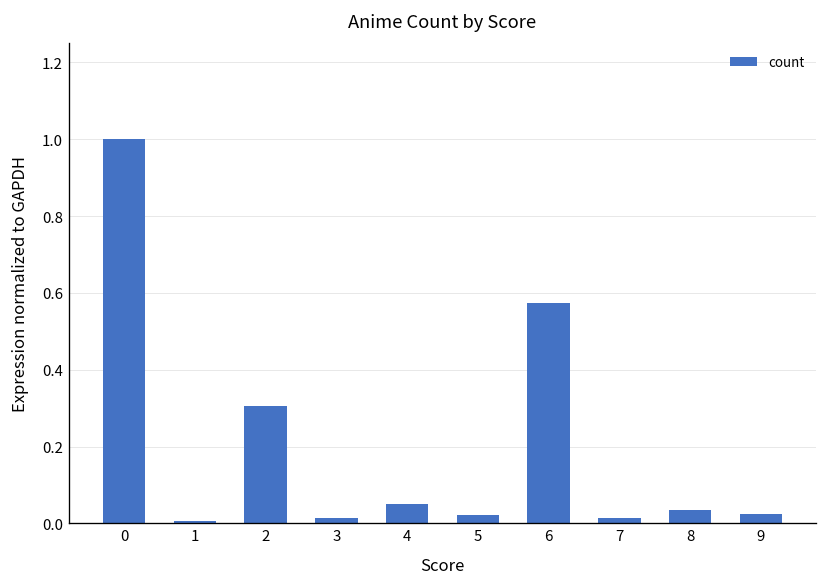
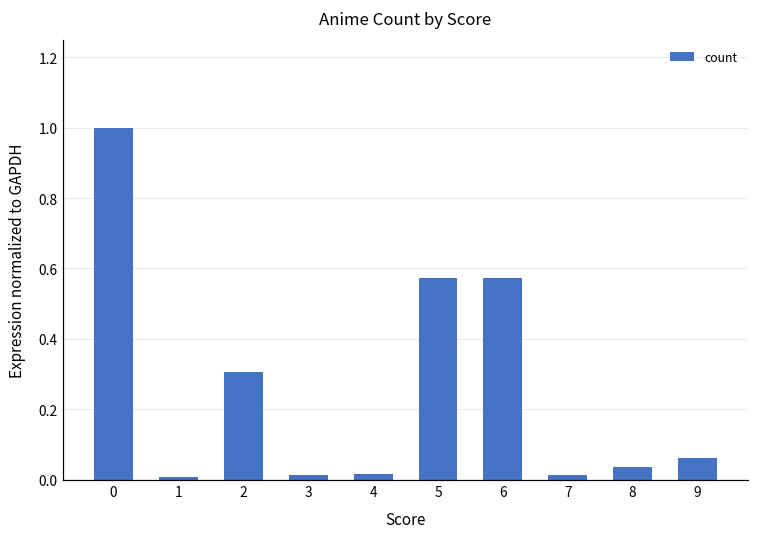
  {
    "0": 1.00,
    "2": 0.31,
    "3": 0.01,
-   "4": 0.05,
-   "5": 0.02,
+   "4": 0.02,
+   "5": 0.57,
    "6": 0.57,
    "7": 0.01,
    "8": 0.04,
-   "9": 0.02
+   "9": 0.06
  }
